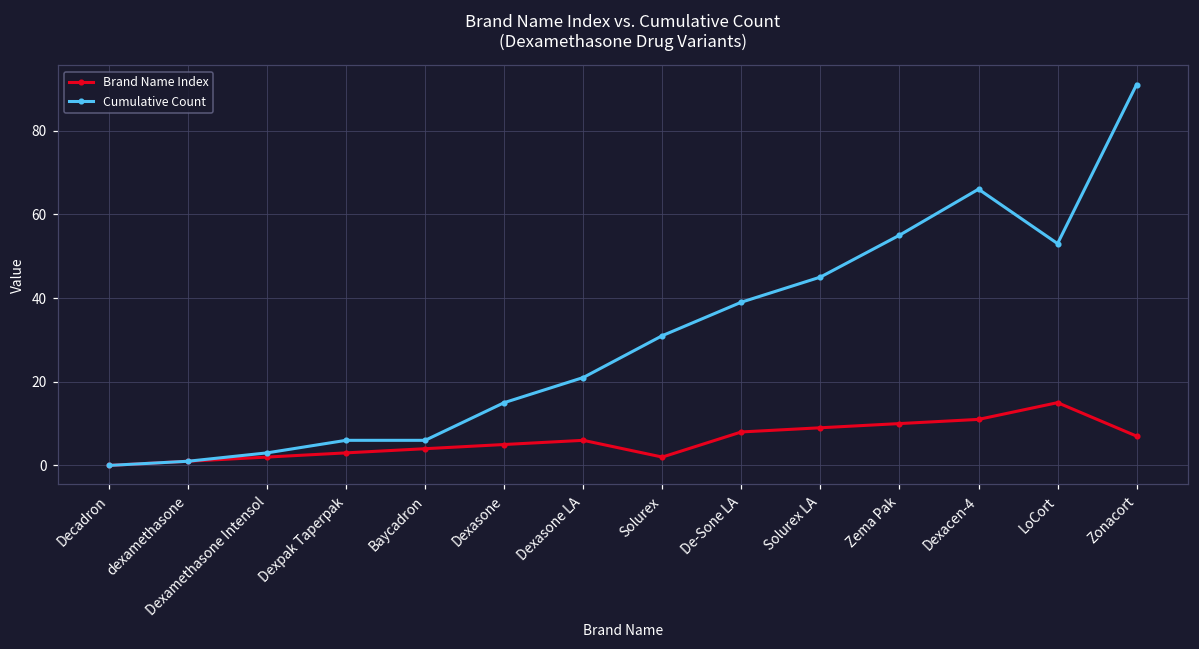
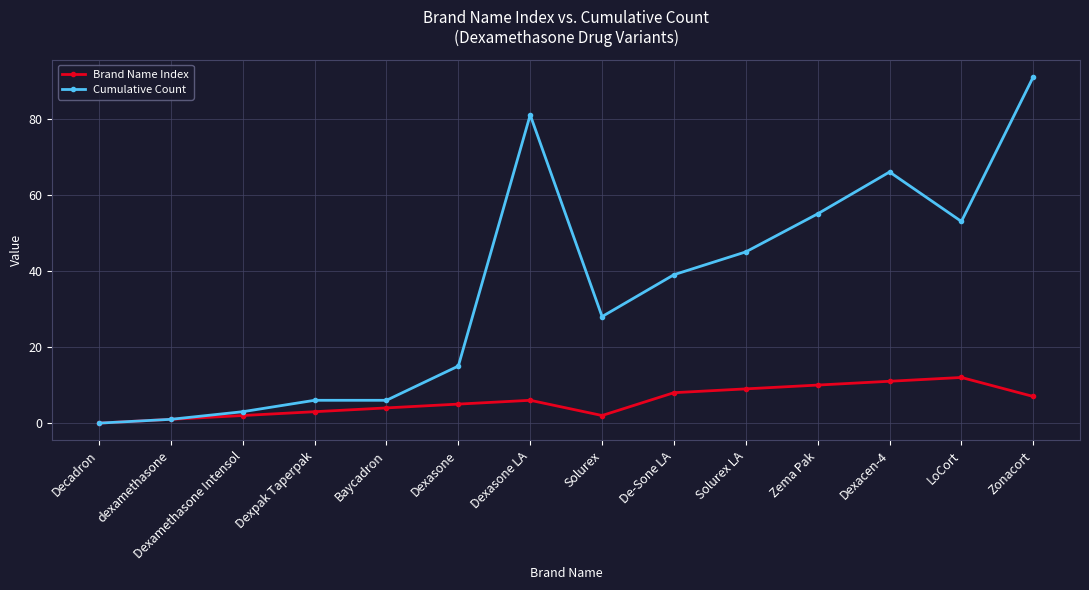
  {
    "Brand Name Index": {
      "Dexamethasone Intensol": 2,
      "Dexpak Taperpak": 3,
      "Baycadron": 4,
      "Dexasone": 5,
      "Dexasone LA": 6,
      "Solurex": 2,
      "De-Sone LA": 8,
      "Solurex LA": 9,
      "Zema Pak": 10,
      "Dexacen-4": 11,
-     "LoCort": 15,
+     "LoCort": 12,
      "Zonacort": 7
    },
    "Cumulative Count": {
      "Dexamethasone Intensol": 3,
      "Dexpak Taperpak": 6,
      "Baycadron": 6,
      "Dexasone": 15,
-     "Dexasone LA": 21,
-     "Solurex": 31,
+     "Dexasone LA": 81,
+     "Solurex": 28,
      "De-Sone LA": 39,
      "Solurex LA": 45,
      "Zema Pak": 55,
      "Dexacen-4": 66,
      "LoCort": 53,
      "Zonacort": 91
    }
  }
